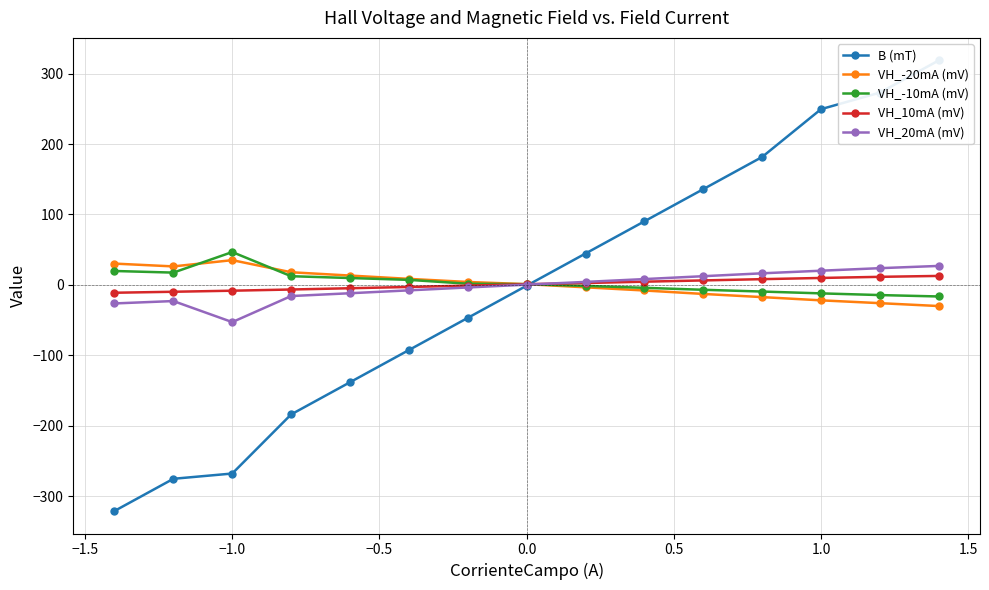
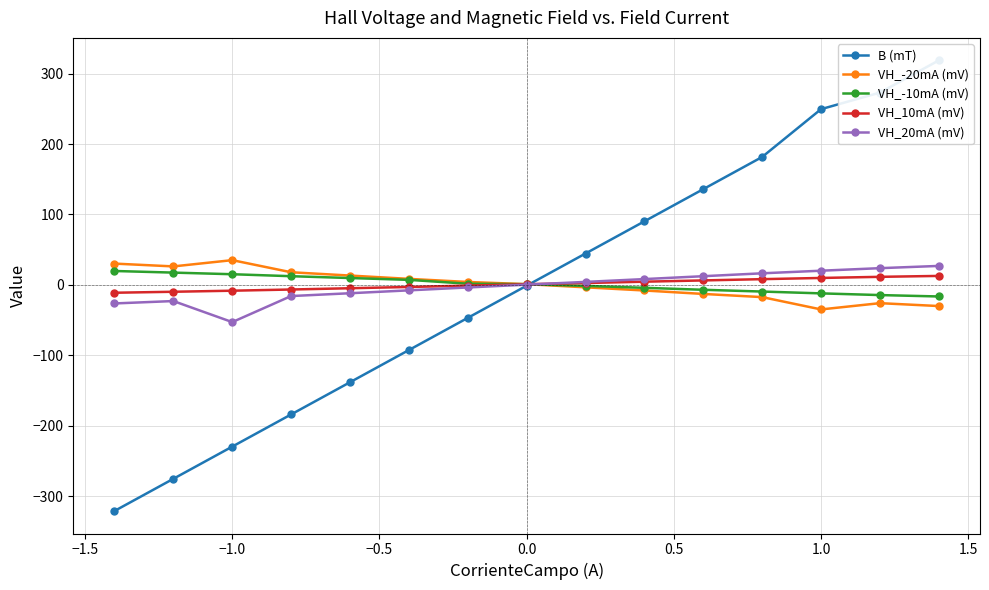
  {
    "B (mT)": {
-     "−1.0": -270,
+     "−1.0": -230,
      "1.0": 250
    },
    "VH_-20mA (mV)": {
      "−1.0": 40,
-     "1.0": -20
+     "1.0": -30
    },
    "VH_-10mA (mV)": {
-     "−1.0": 50,
+     "−1.0": 20,
      "1.0": -10
    },
    "VH_10mA (mV)": {
      "−1.0": -10,
      "1.0": 10
    },
    "VH_20mA (mV)": {
      "−1.0": -50,
      "1.0": 20
    }
  }
